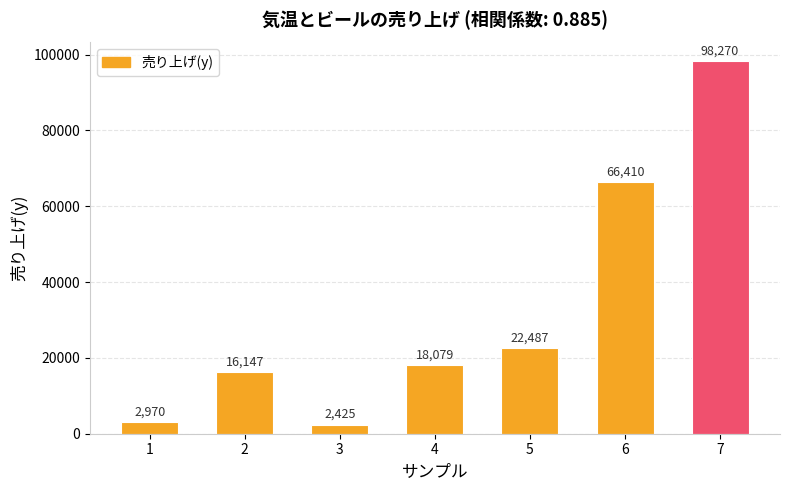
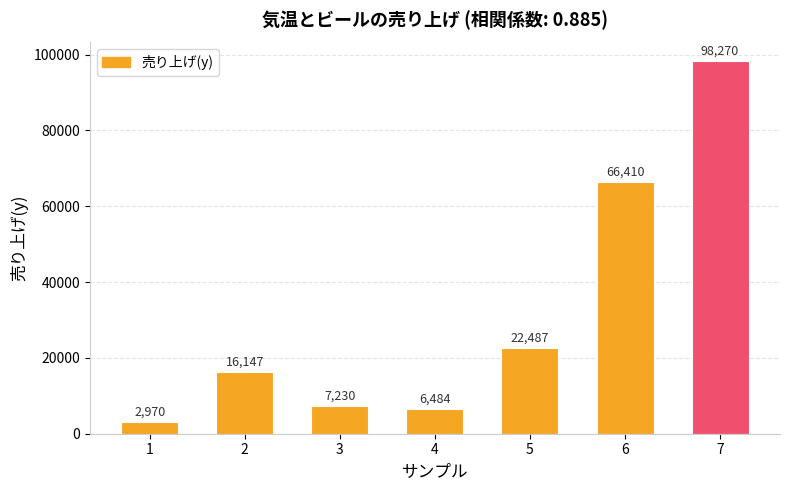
  {
    "1": "2,970",
    "2": "16,147",
-   "3": "2,425",
-   "4": "18,079",
+   "3": "7,230",
+   "4": "6,484",
    "5": "22,487",
    "6": "66,410",
    "7": "98,270"
  }
